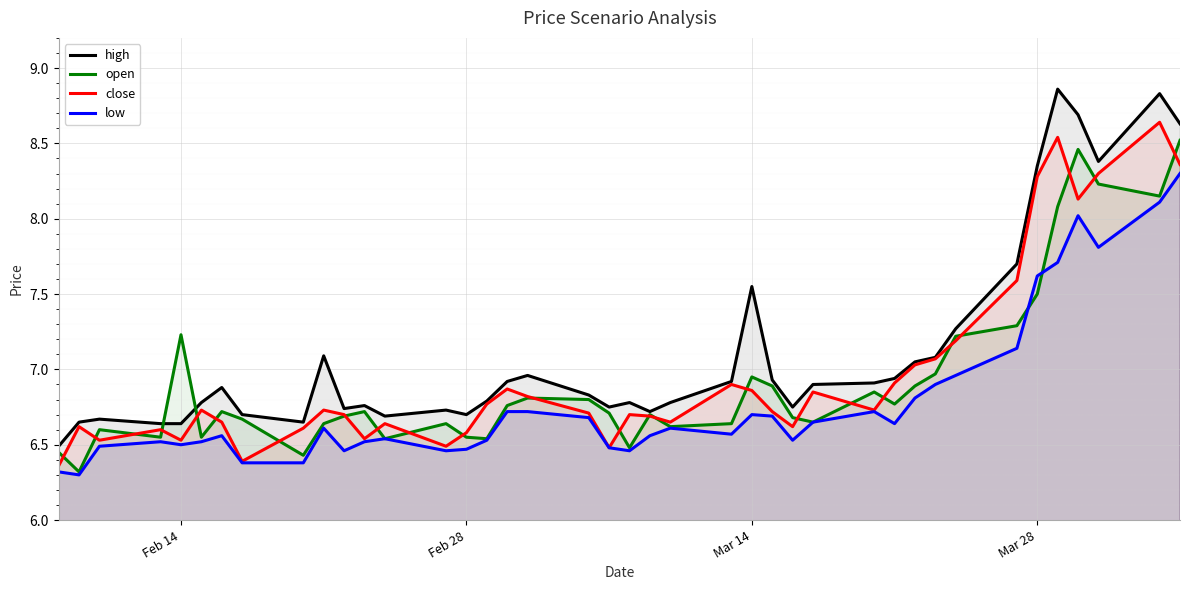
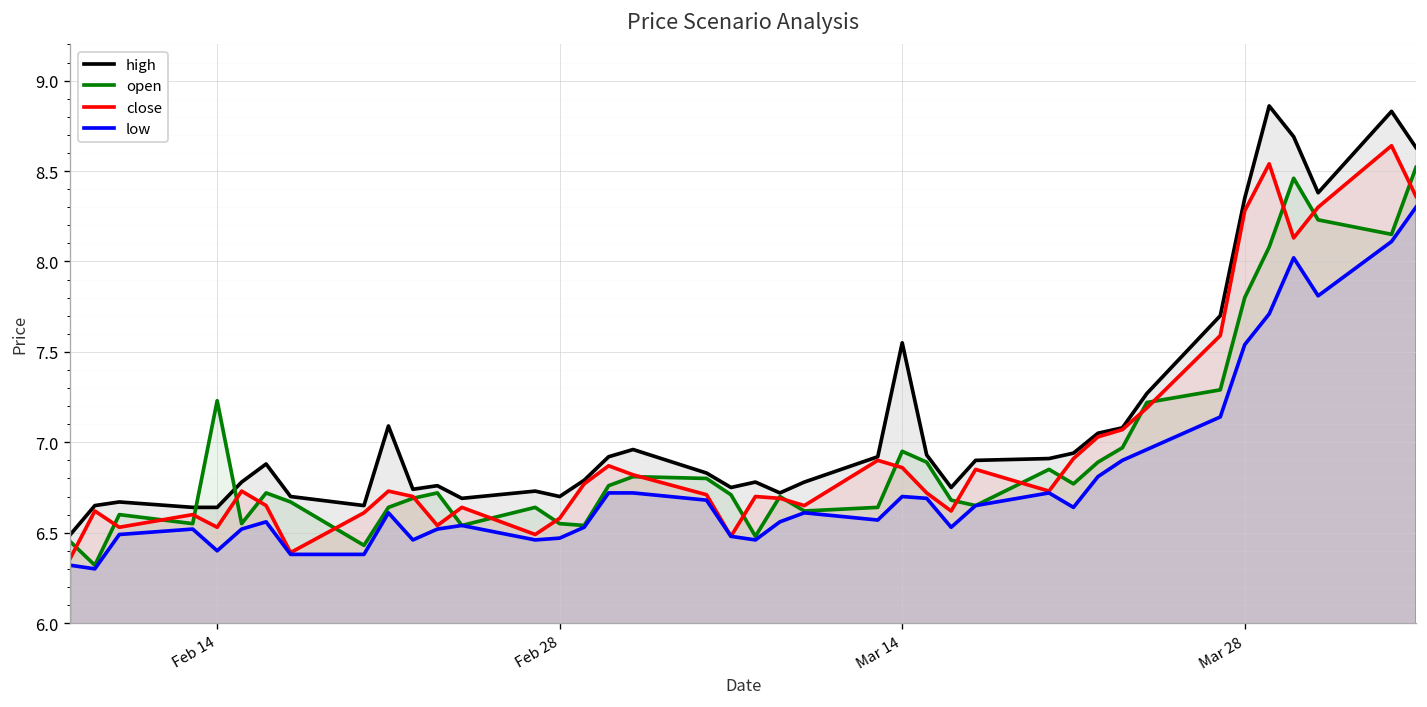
  {
    "high": {
      "Feb 14": 6.64,
      "Feb 28": 6.70,
      "Mar 14": 7.55,
      "Mar 28": 8.35
    },
    "open": {
      "Feb 14": 7.23,
      "Feb 28": 6.55,
      "Mar 14": 6.95,
-     "Mar 28": 7.5
+     "Mar 28": 7.8
    },
    "close": {
      "Feb 14": 6.53,
      "Feb 28": 6.58,
      "Mar 14": 6.86,
      "Mar 28": 8.28
    },
    "low": {
-     "Feb 14": 6.5,
+     "Feb 14": 6.4,
      "Feb 28": 6.47,
      "Mar 14": 6.70,
-     "Mar 28": 7.62
+     "Mar 28": 7.54
    }
  }
